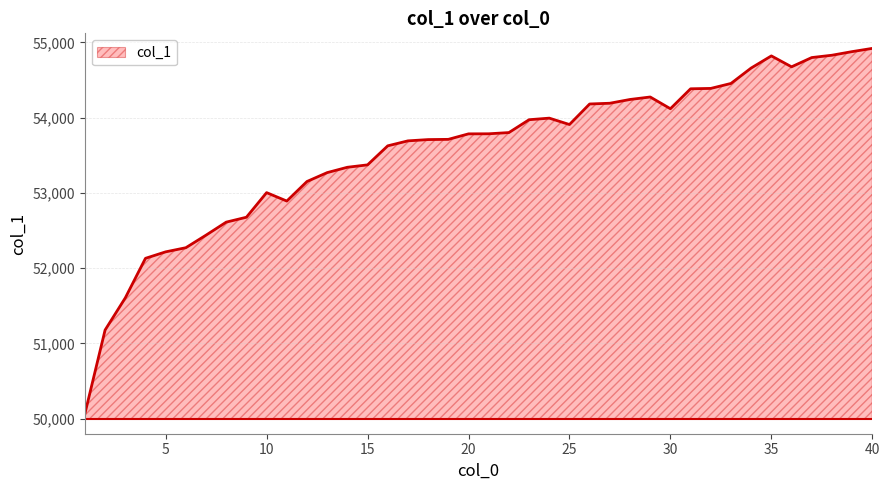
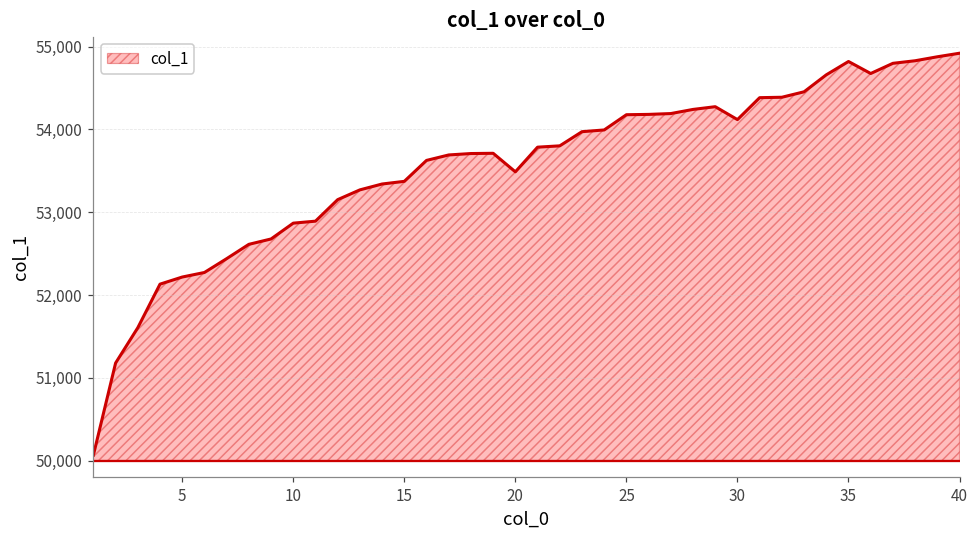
  {
    "5": "52,200",
-   "10": "53,000",
+   "10": "52,900",
    "15": "53,400",
-   "20": "53,800",
-   "25": "53,900",
+   "20": "53,500",
+   "25": "54,200",
    "30": "54,100",
    "35": "54,800",
    "40": "54,900"
  }
